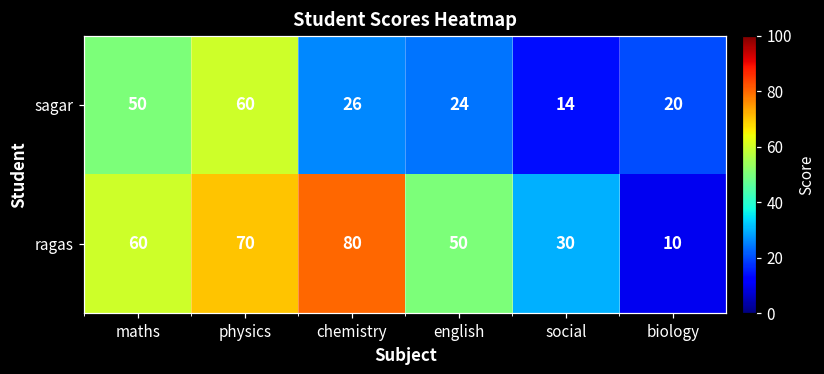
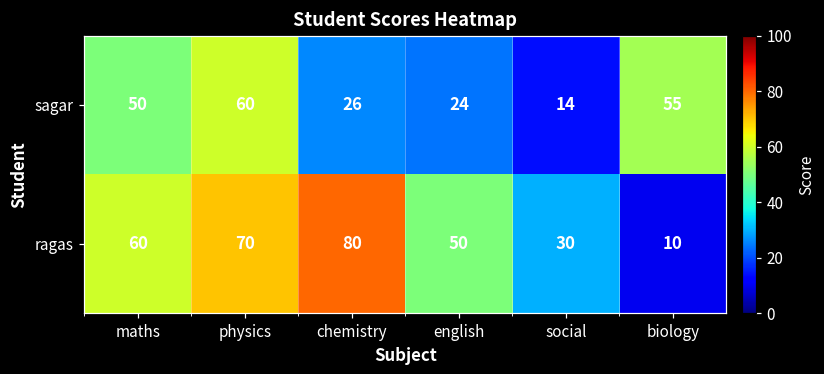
  {
    "sagar": {
      "maths": 50,
      "physics": 60,
      "chemistry": 26,
      "english": 24,
      "social": 14,
-     "biology": 20
+     "biology": 55
    },
    "ragas": {
      "maths": 60,
      "physics": 70,
      "chemistry": 80,
      "english": 50,
      "social": 30,
      "biology": 10
    }
  }
